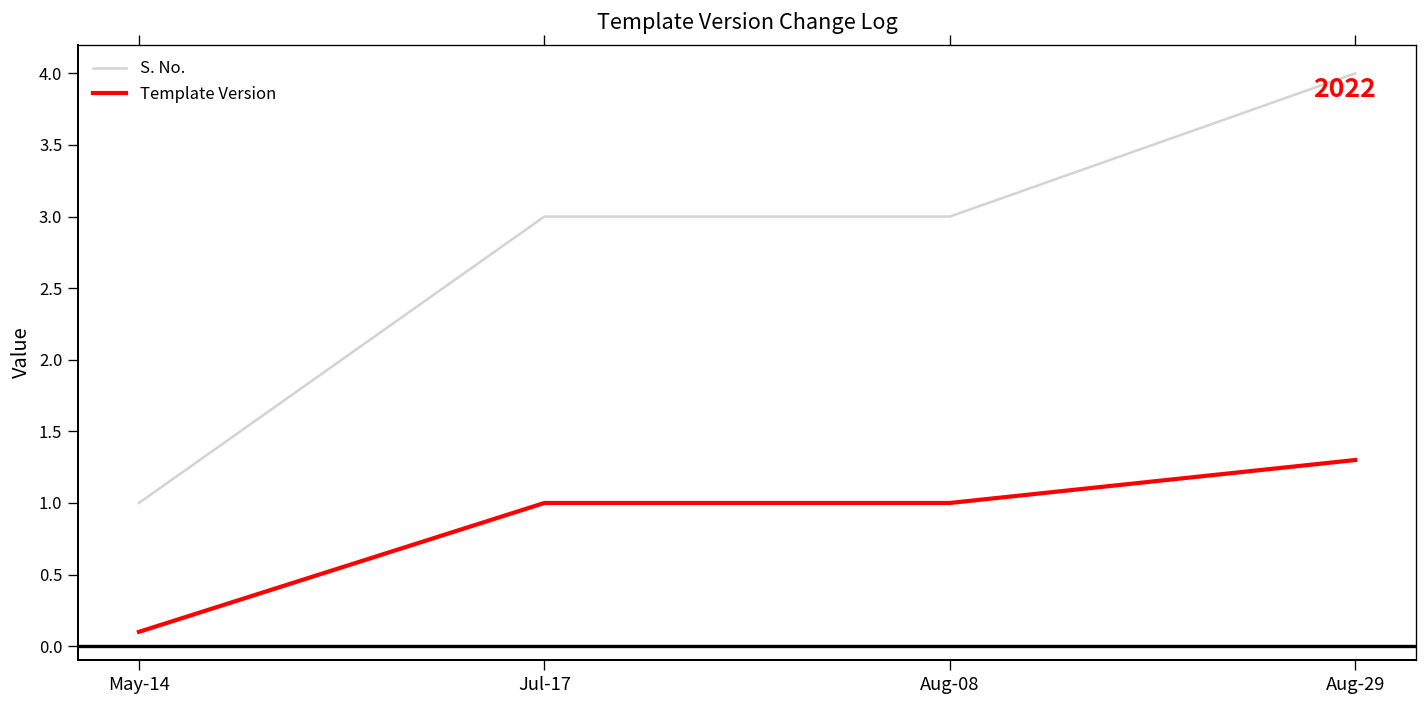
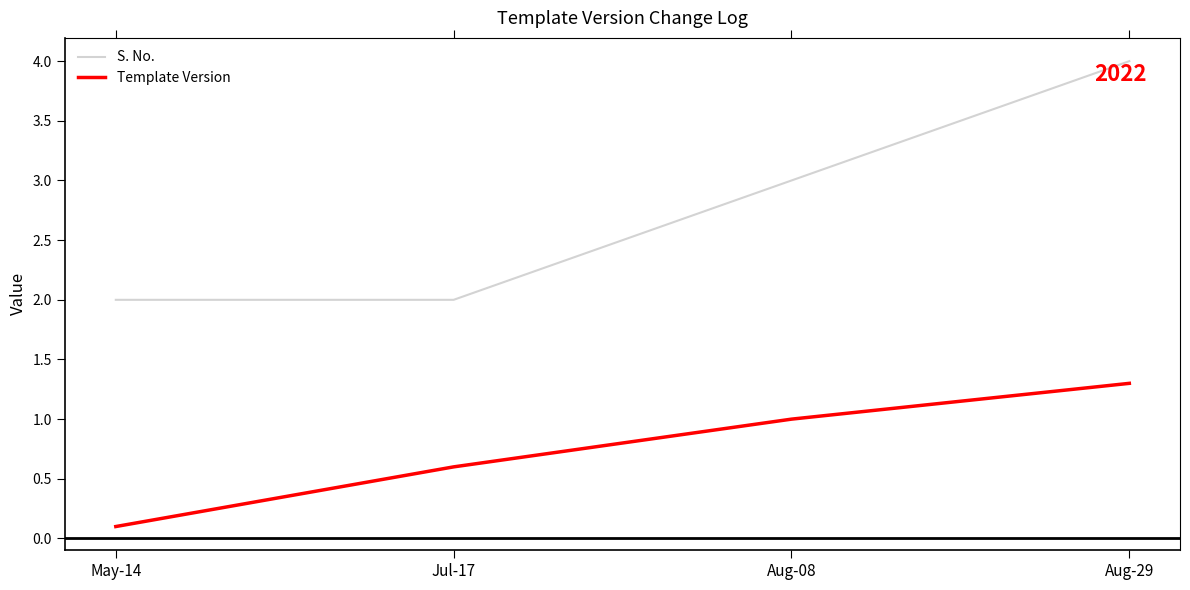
  {
    "S. No.": {
-     "May-14": 1,
-     "Jul-17": 3,
+     "May-14": 2,
+     "Jul-17": 2,
      "Aug-08": 3
    },
    "Template Version": {
      "May-14": 0.1,
-     "Jul-17": 1.0,
+     "Jul-17": 0.6,
      "Aug-08": 1.0,
      "Aug-29": 1.3
    }
  }
